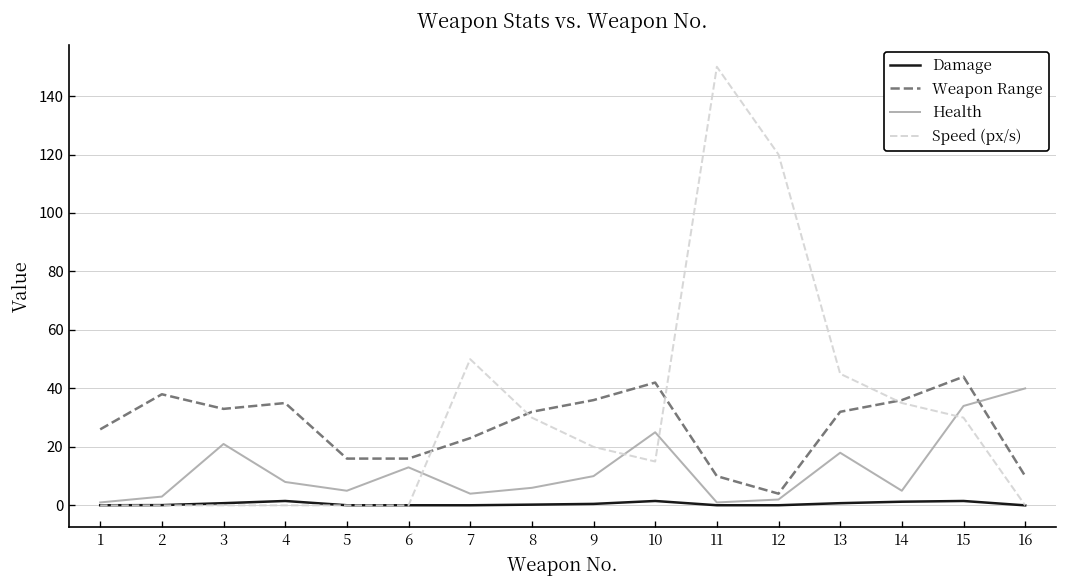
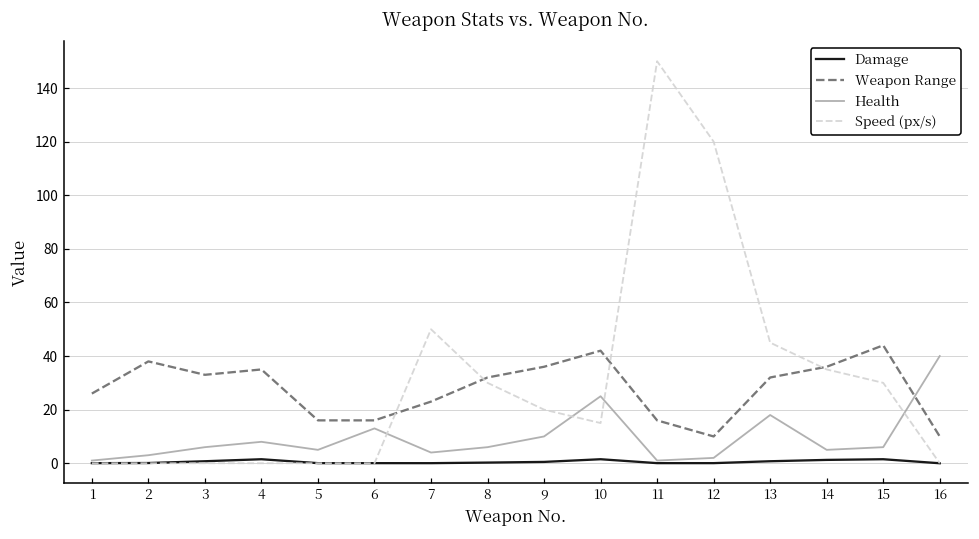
  {
    "Damage": {
      "4": 2,
      "7": 0,
      "8": 0,
      "9": 1,
      "10": 2,
      "12": 0,
      "13": 1,
      "14": 1,
      "15": 2
    },
    "Weapon Range": {
      "1": 26,
      "2": 38,
      "3": 33,
      "4": 35,
      "5": 16,
      "6": 16,
      "7": 23,
      "8": 32,
      "9": 36,
      "10": 42,
-     "11": 10,
-     "12": 4,
+     "11": 16,
+     "12": 10,
      "13": 32,
      "15": 44,
      "16": 10
    },
    "Health": {
      "2": 3,
-     "3": 21,
+     "3": 6,
      "4": 8,
      "5": 5,
      "6": 13,
      "7": 4,
      "8": 6,
      "9": 10,
      "10": 25,
      "12": 2,
      "13": 18,
      "14": 5,
-     "15": 34,
+     "15": 6,
      "16": 40
    },
    "Speed (px/s)": {
      "4": 0,
      "7": 50,
      "8": 30,
      "9": 20,
      "10": 15,
      "11": 150,
      "12": 120,
      "13": 45,
      "15": 30
    }
  }
